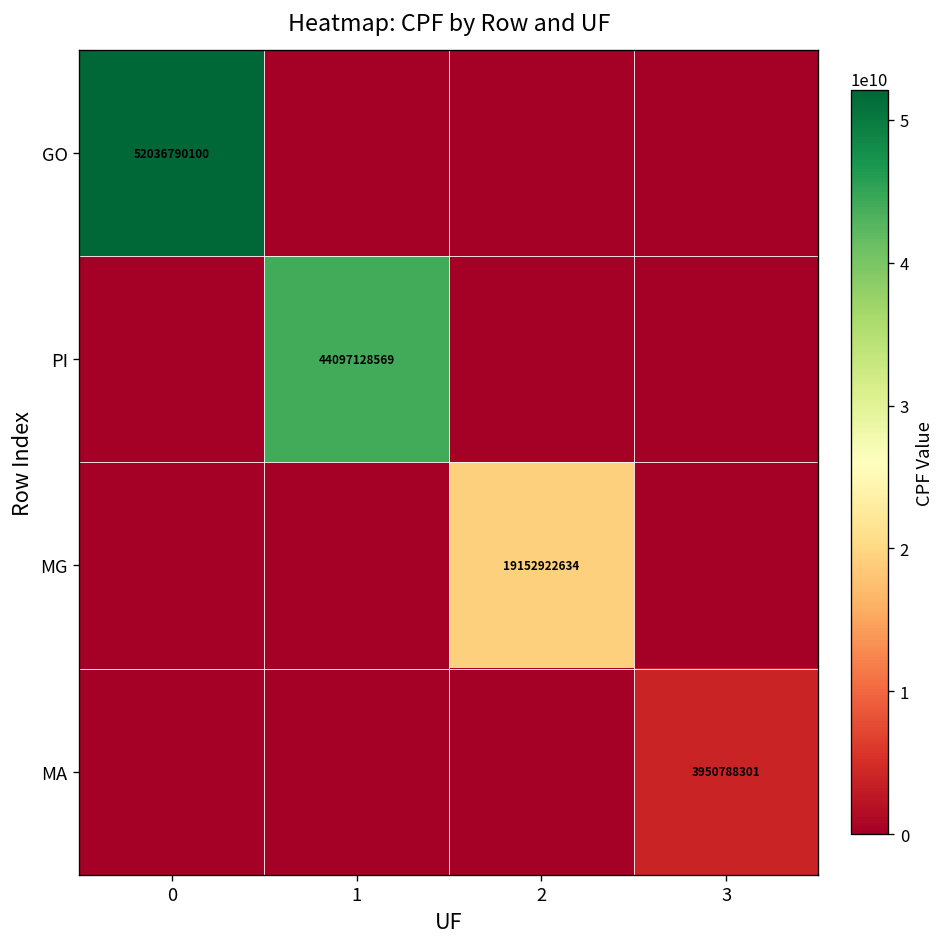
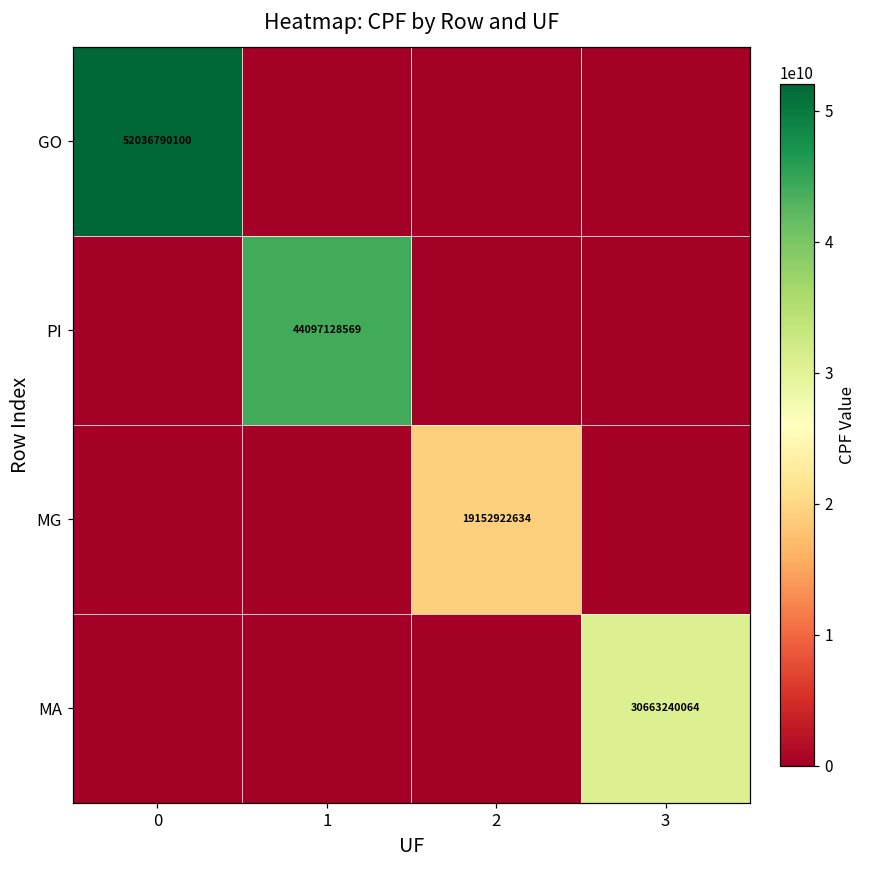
  {
    "GO": {
      "0": 52036790100
    },
    "PI": {
      "1": 44097128569
    },
    "MG": {
      "2": 19152922634
    },
    "MA": {
-     "3": 3950788301
+     "3": 30663240064
    }
  }
